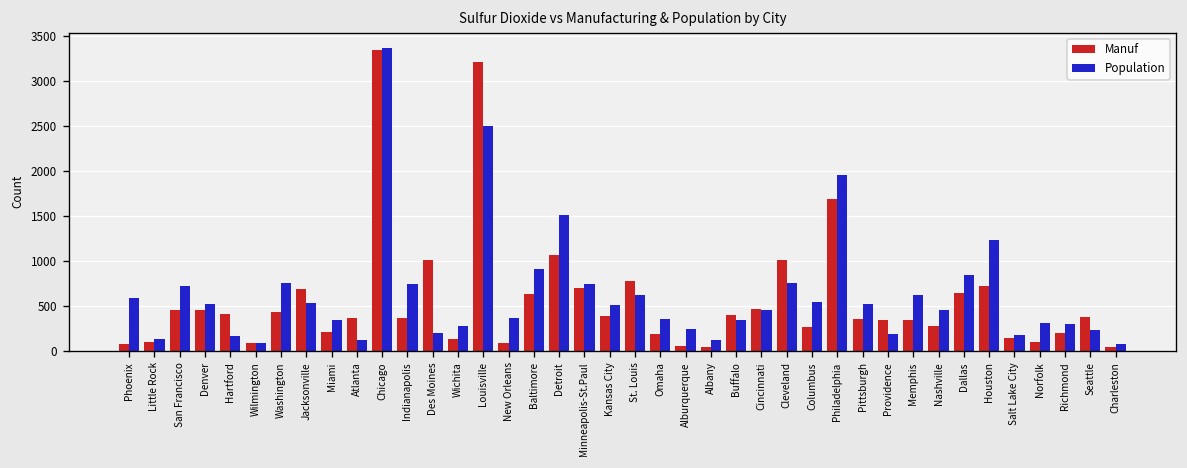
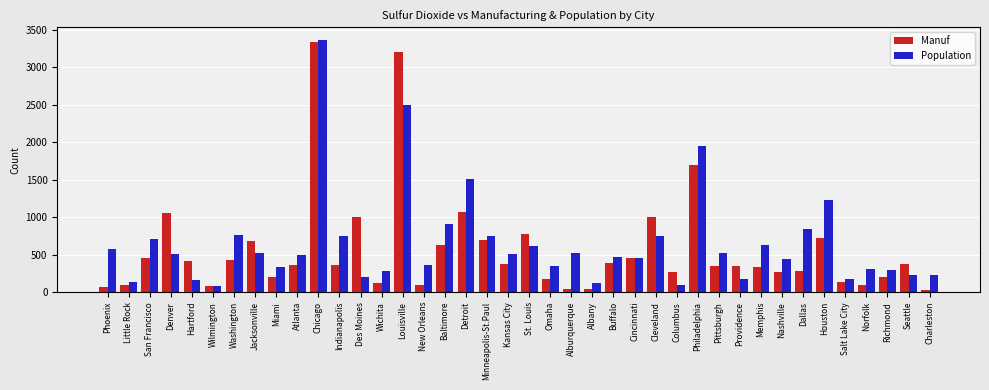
  {
    "Manuf": {
      "Phoenix": 100,
      "Little Rock": 100,
      "San Francisco": 500,
-     "Denver": 500,
+     "Denver": 1100,
      "Hartford": 400,
      "Wilmington": 100,
      "Washington": 400,
      "Jacksonville": 700,
      "Miami": 200,
      "Atlanta": 400,
      "Chicago": 3300,
      "Indianapolis": 400,
      "Des Moines": 1000,
      "Wichita": 100,
      "Louisville": 3200,
      "New Orleans": 100,
      "Baltimore": 600,
      "Detroit": 1100,
      "Minneapolis-St.Paul": 700,
      "Kansas City": 400,
      "St. Louis": 800,
      "Omaha": 200,
      "Alburquerque": 0,
      "Albany": 0,
      "Buffalo": 400,
      "Cincinnati": 500,
      "Cleveland": 1000,
      "Columbus": 300,
      "Philadelphia": 1700,
      "Pittsburgh": 300,
      "Providence": 300,
      "Memphis": 300,
      "Nashville": 300,
-     "Dallas": 600,
+     "Dallas": 300,
      "Houston": 700,
      "Salt Lake City": 100,
      "Norfolk": 100,
      "Richmond": 200,
      "Seattle": 400,
      "Charleston": 0
    },
    "Population": {
      "Phoenix": 600,
      "Little Rock": 100,
      "San Francisco": 700,
      "Denver": 500,
      "Hartford": 200,
      "Wilmington": 100,
      "Washington": 800,
      "Jacksonville": 500,
      "Miami": 300,
-     "Atlanta": 100,
+     "Atlanta": 500,
      "Chicago": 3400,
      "Indianapolis": 700,
      "Des Moines": 200,
      "Wichita": 300,
      "Louisville": 2500,
      "New Orleans": 400,
      "Baltimore": 900,
      "Detroit": 1500,
      "Minneapolis-St.Paul": 700,
      "Kansas City": 500,
      "St. Louis": 600,
      "Omaha": 300,
-     "Alburquerque": 200,
+     "Alburquerque": 500,
      "Albany": 100,
-     "Buffalo": 300,
+     "Buffalo": 500,
      "Cincinnati": 500,
      "Cleveland": 800,
-     "Columbus": 500,
+     "Columbus": 100,
      "Philadelphia": 2000,
      "Pittsburgh": 500,
      "Providence": 200,
      "Memphis": 600,
      "Nashville": 400,
      "Dallas": 800,
      "Houston": 1200,
      "Salt Lake City": 200,
      "Norfolk": 300,
      "Richmond": 300,
      "Seattle": 200,
-     "Charleston": 100
+     "Charleston": 200
    }
  }
